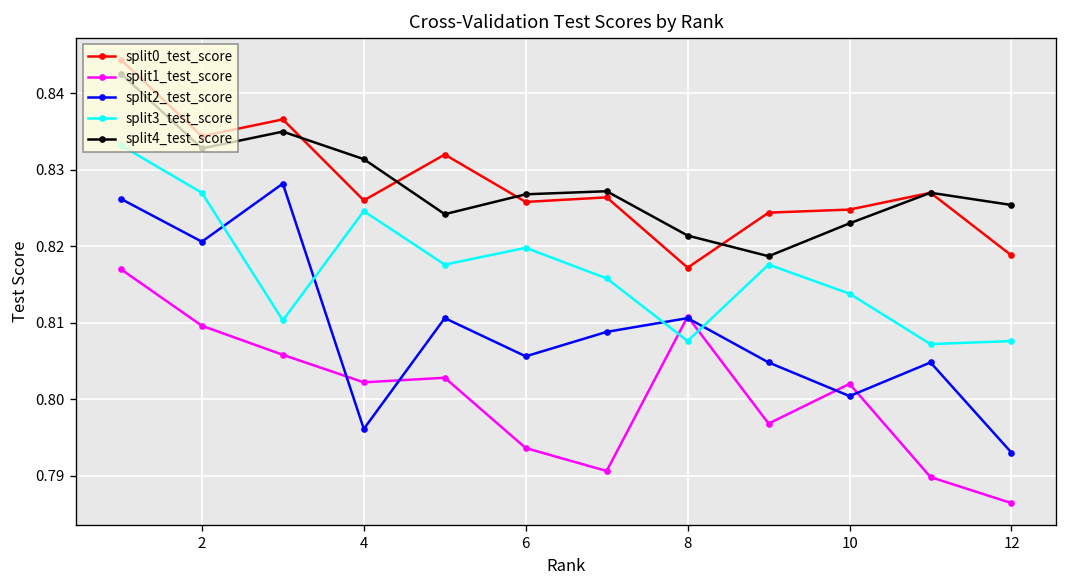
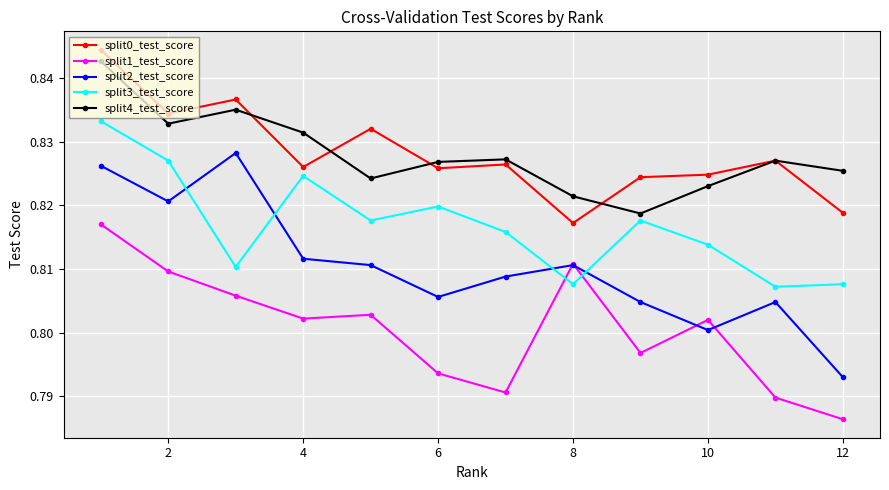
  {
    "split0_test_score": {
      "4": 0.826,
      "6": 0.826,
      "8": 0.817,
      "10": 0.825,
      "12": 0.819
    },
    "split1_test_score": {
      "2": 0.810,
      "4": 0.802,
      "6": 0.794,
      "10": 0.802,
      "12": 0.786
    },
    "split2_test_score": {
      "2": 0.821,
-     "4": 0.796,
+     "4": 0.812,
      "6": 0.806,
      "10": 0.800,
      "12": 0.793
    },
    "split3_test_score": {
      "2": 0.827,
      "4": 0.825,
      "6": 0.820,
      "8": 0.808,
      "10": 0.814,
      "12": 0.808
    },
    "split4_test_score": {
      "2": 0.833,
      "4": 0.831,
      "6": 0.827,
      "8": 0.821,
      "10": 0.823,
      "12": 0.825
    }
  }
